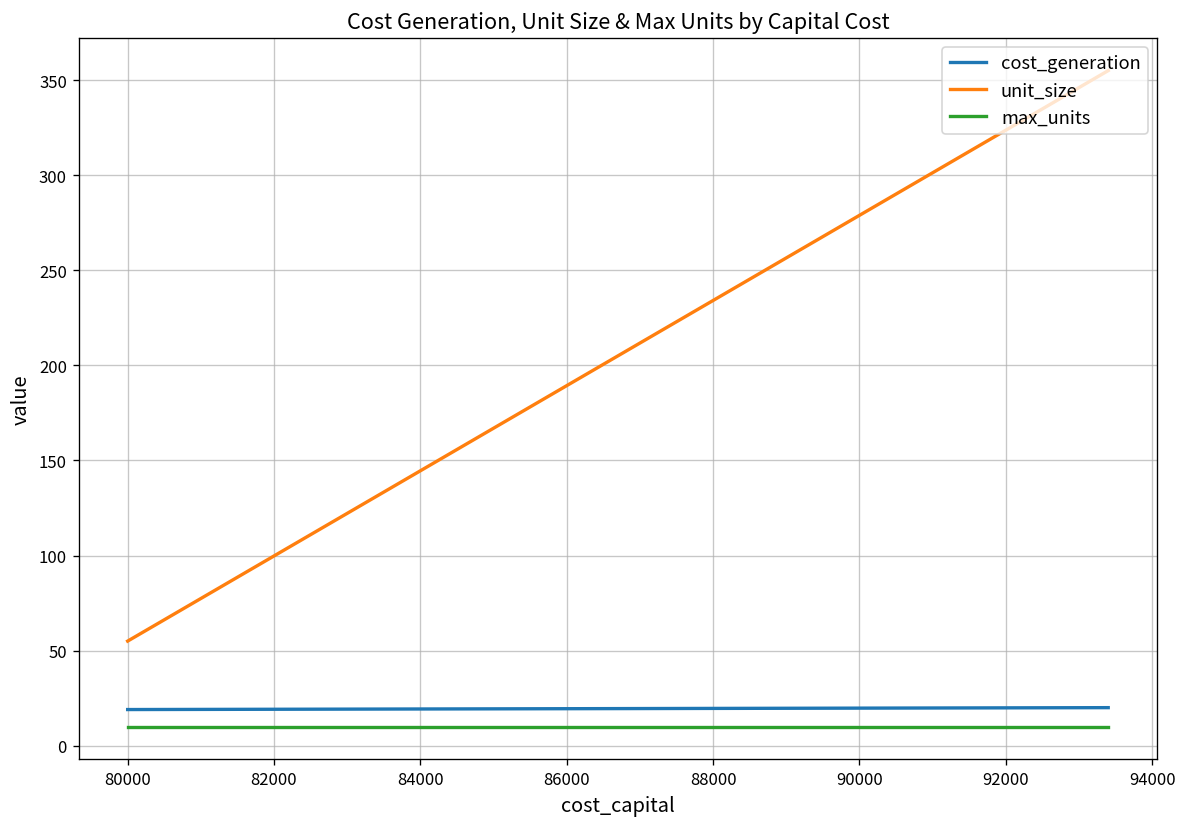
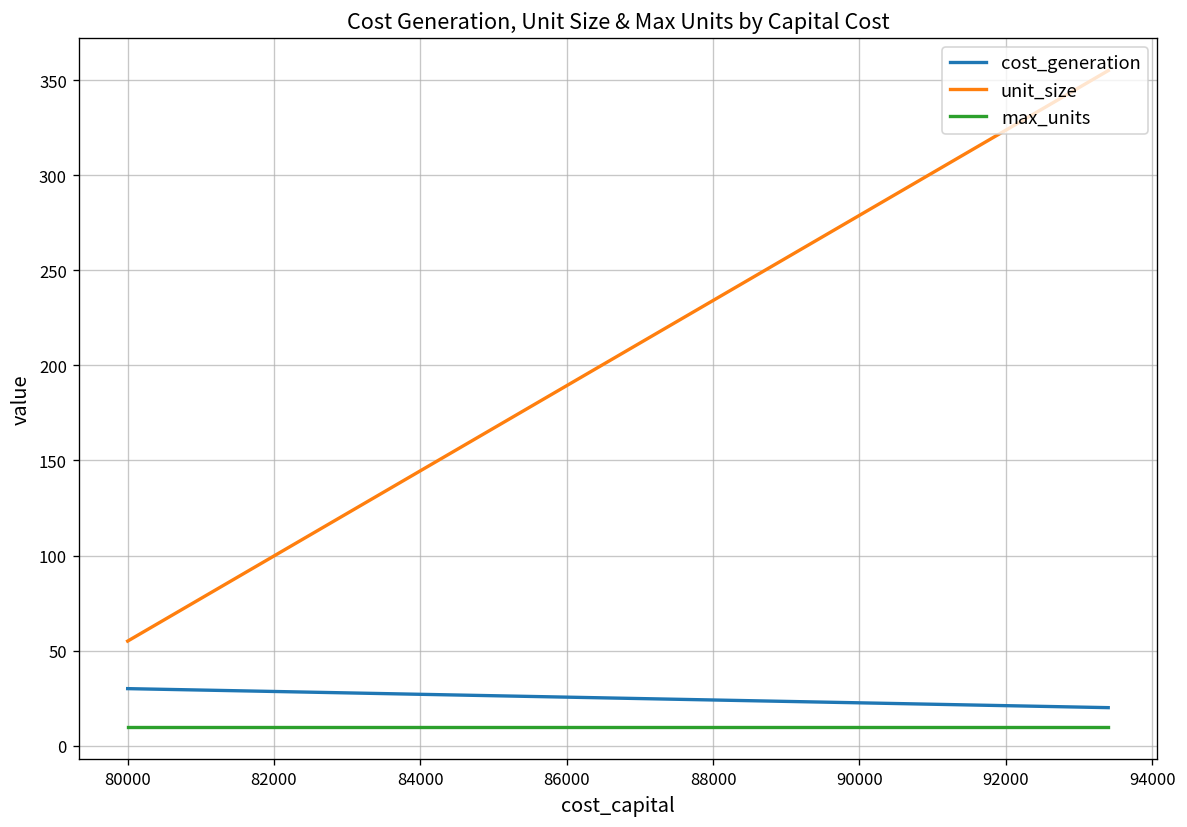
  {
    "cost_generation": {
-     "80000": 19
+     "80000": 30
    },
    "unit_size": {
      "80000": 55
    },
    "max_units": {
      "80000": 10
    }
  }
